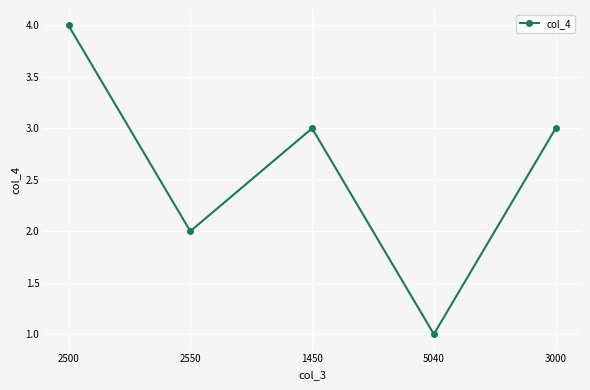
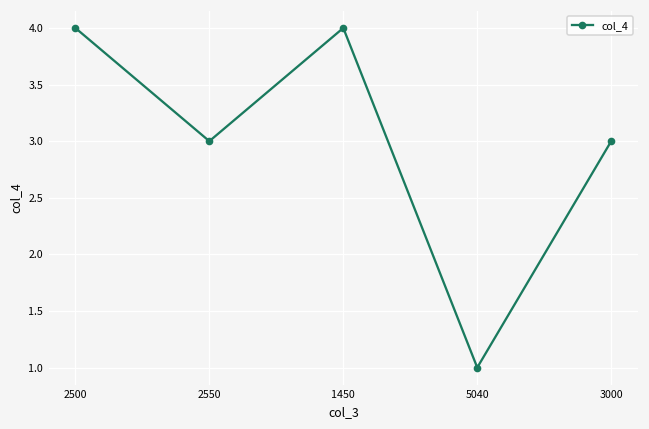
  {
    "2500": 4,
-   "2550": 2,
-   "1450": 3,
+   "2550": 3,
+   "1450": 4,
    "5040": 1,
    "3000": 3
  }
